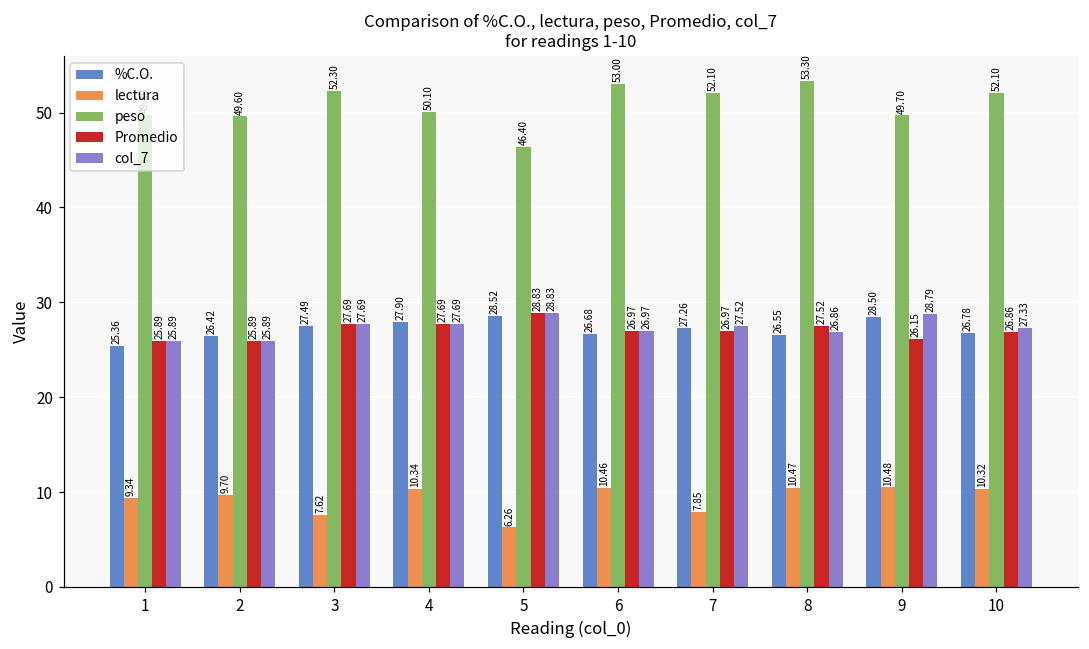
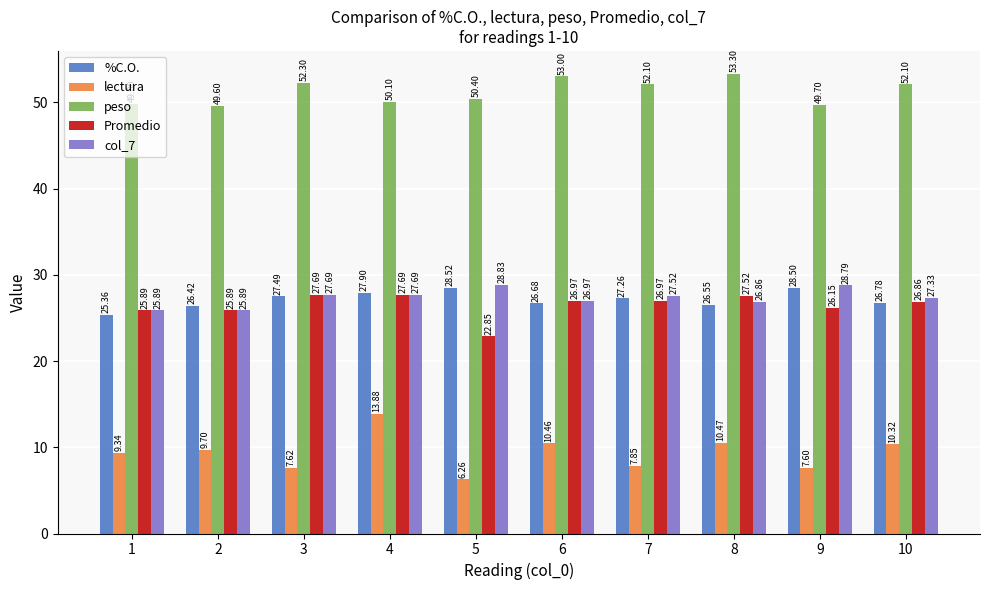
  {
    "lectura": {
      "1": 9.34,
      "2": 9.70,
      "3": 7.62,
-     "4": 10.34,
+     "4": 13.88,
      "5": 6.26,
      "6": 10.46,
      "7": 7.85,
      "8": 10.47,
-     "9": 10.48,
+     "9": 7.60,
      "10": 10.32
    },
    "peso": {
      "2": 49.60,
      "3": 52.30,
      "4": 50.10,
-     "5": 46.40,
+     "5": 50.40,
      "6": 53.00,
      "7": 52.10,
      "8": 53.30,
      "9": 49.70,
      "10": 52.10
    },
    "Promedio": {
      "1": 25.89,
      "2": 25.89,
      "3": 27.69,
      "4": 27.69,
-     "5": 28.83,
+     "5": 22.85,
      "6": 26.97,
      "7": 26.97,
      "8": 27.52,
      "9": 26.15,
      "10": 26.86
    }
  }
